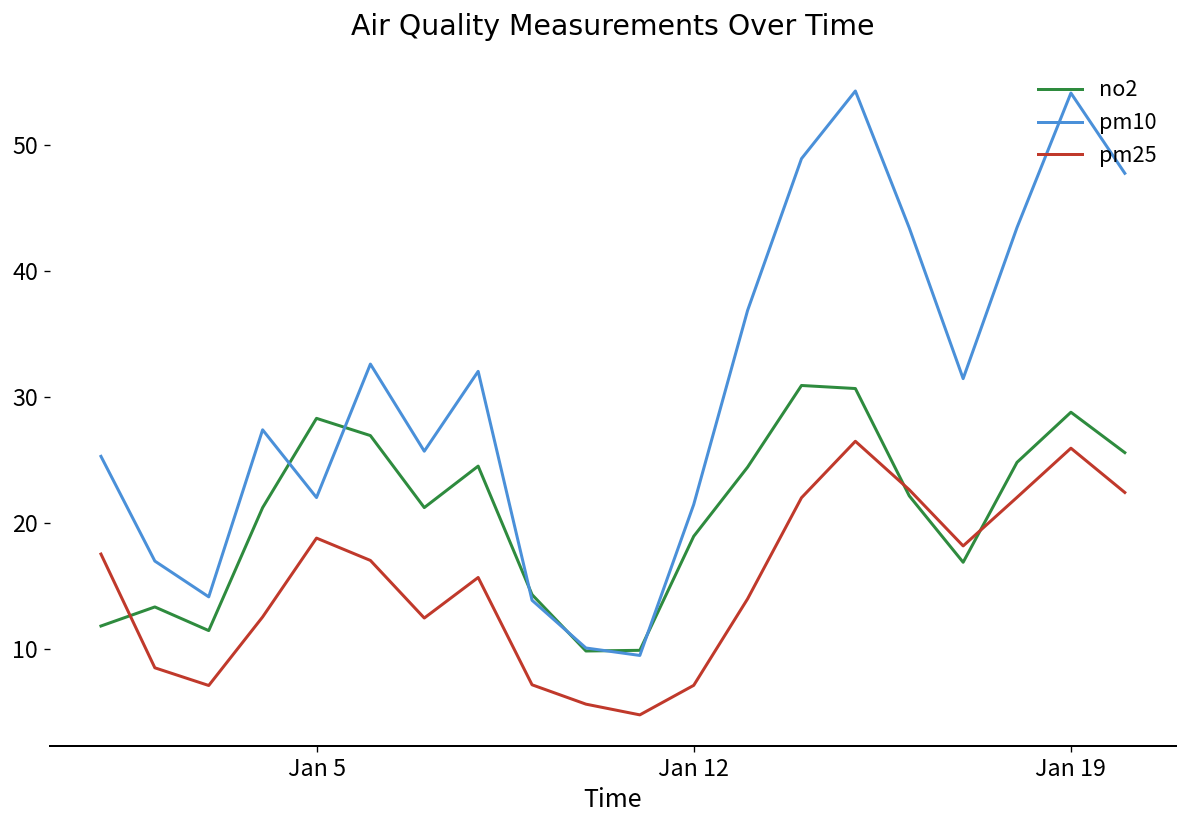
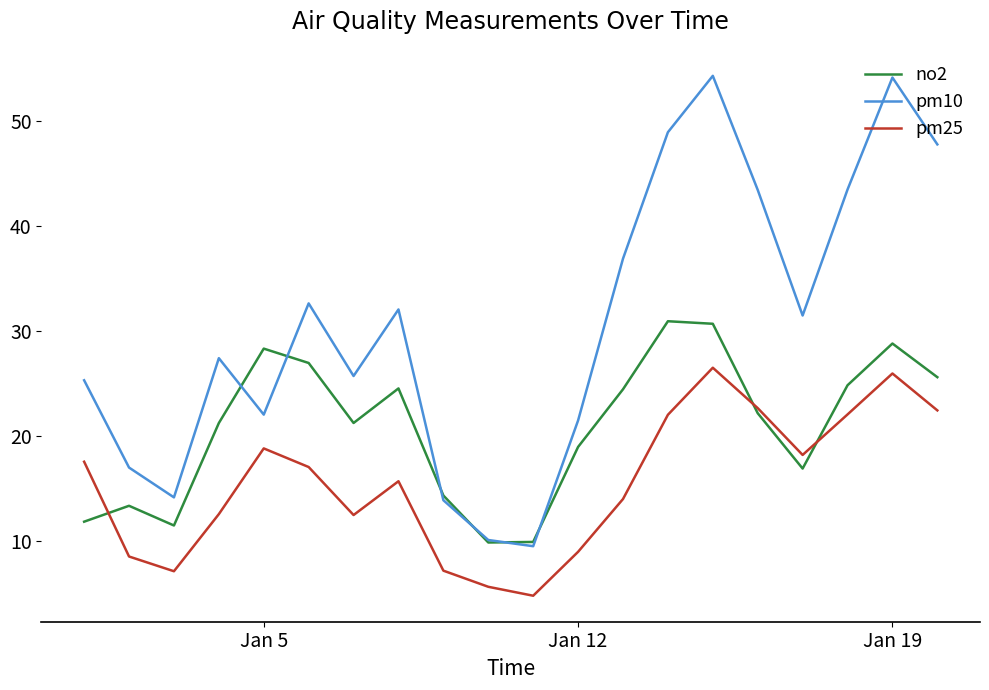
  {
    "no2": {
      "Jan 5": 28.3,
      "Jan 12": 19.0,
      "Jan 19": 28.8
    },
    "pm10": {
      "Jan 5": 22.0,
      "Jan 12": 21.5,
      "Jan 19": 54.2
    },
    "pm25": {
      "Jan 5": 18.8,
-     "Jan 12": 7.1,
+     "Jan 12": 9.0,
      "Jan 19": 26.0
    }
  }
